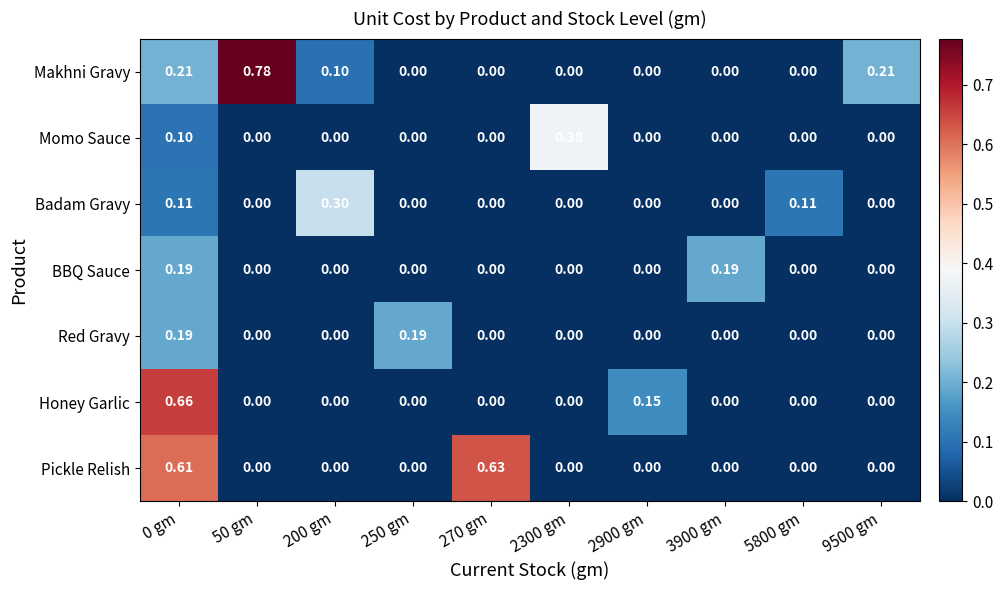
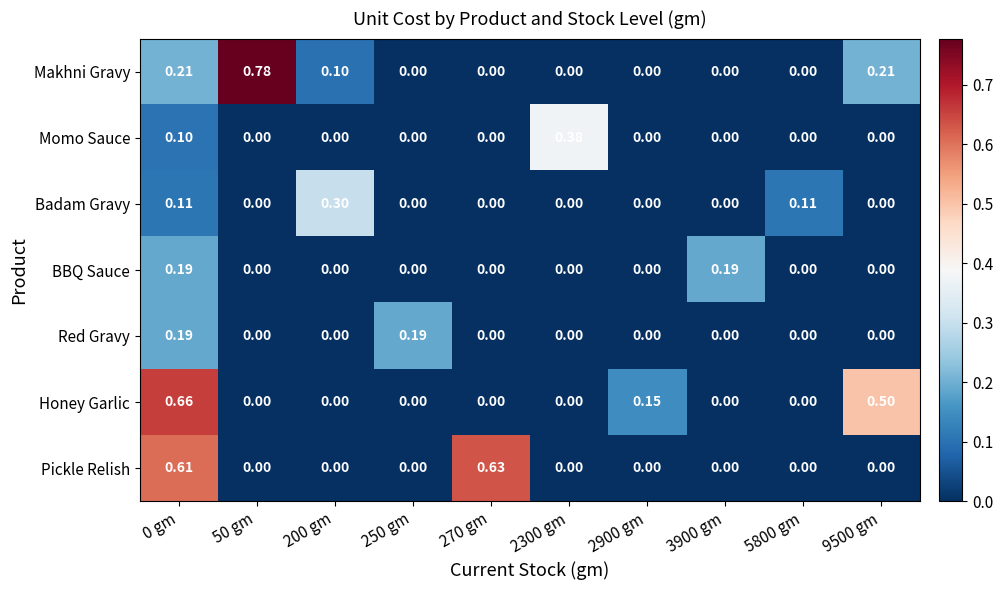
  {
    "Makhni Gravy": {
      "0 gm": 0.21,
      "50 gm": 0.78,
      "200 gm": 0.10,
      "250 gm": 0.00,
      "270 gm": 0.00,
      "2300 gm": 0.00,
      "2900 gm": 0.00,
      "3900 gm": 0.00,
      "5800 gm": 0.00,
      "9500 gm": 0.21
    },
    "Momo Sauce": {
      "0 gm": 0.10,
      "50 gm": 0.00,
      "200 gm": 0.00,
      "250 gm": 0.00,
      "270 gm": 0.00,
      "2900 gm": 0.00,
      "3900 gm": 0.00,
      "5800 gm": 0.00,
      "9500 gm": 0.00
    },
    "Badam Gravy": {
      "0 gm": 0.11,
      "50 gm": 0.00,
      "200 gm": 0.30,
      "250 gm": 0.00,
      "270 gm": 0.00,
      "2300 gm": 0.00,
      "2900 gm": 0.00,
      "3900 gm": 0.00,
      "5800 gm": 0.11,
      "9500 gm": 0.00
    },
    "BBQ Sauce": {
      "0 gm": 0.19,
      "50 gm": 0.00,
      "200 gm": 0.00,
      "250 gm": 0.00,
      "270 gm": 0.00,
      "2300 gm": 0.00,
      "2900 gm": 0.00,
      "3900 gm": 0.19,
      "5800 gm": 0.00,
      "9500 gm": 0.00
    },
    "Red Gravy": {
      "0 gm": 0.19,
      "50 gm": 0.00,
      "200 gm": 0.00,
      "250 gm": 0.19,
      "270 gm": 0.00,
      "2300 gm": 0.00,
      "2900 gm": 0.00,
      "3900 gm": 0.00,
      "5800 gm": 0.00,
      "9500 gm": 0.00
    },
    "Honey Garlic": {
      "0 gm": 0.66,
      "50 gm": 0.00,
      "200 gm": 0.00,
      "250 gm": 0.00,
      "270 gm": 0.00,
      "2300 gm": 0.00,
      "2900 gm": 0.15,
      "3900 gm": 0.00,
      "5800 gm": 0.00,
-     "9500 gm": 0.00
+     "9500 gm": 0.50
    },
    "Pickle Relish": {
      "0 gm": 0.61,
      "50 gm": 0.00,
      "200 gm": 0.00,
      "250 gm": 0.00,
      "270 gm": 0.63,
      "2300 gm": 0.00,
      "2900 gm": 0.00,
      "3900 gm": 0.00,
      "5800 gm": 0.00,
      "9500 gm": 0.00
    }
  }
